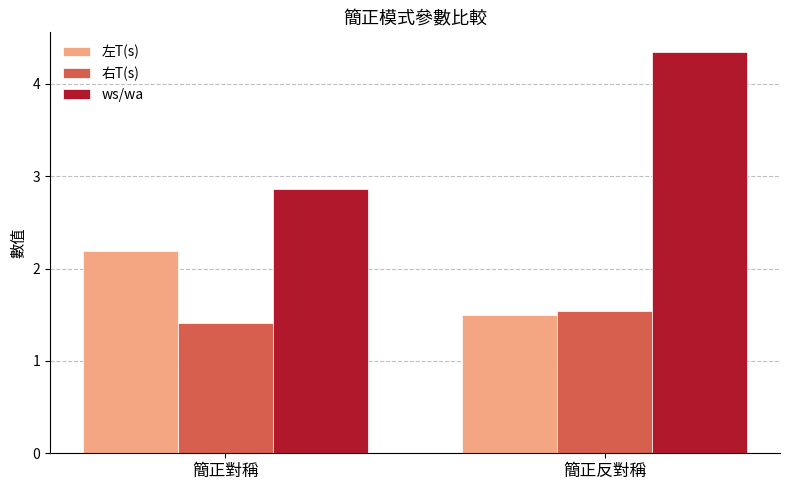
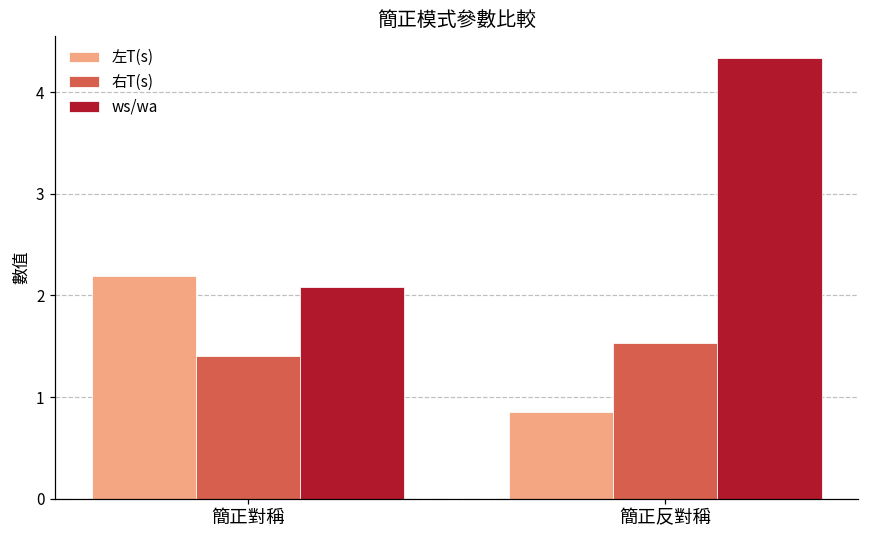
  {
    "左T(s)": {
      "簡正對稱": 2.2,
-     "簡正反對稱": 1.5
+     "簡正反對稱": 0.9
    },
    "右T(s)": {
      "簡正對稱": 1.4,
      "簡正反對稱": 1.5
    },
    "ws/wa": {
-     "簡正對稱": 2.9,
+     "簡正對稱": 2.1,
      "簡正反對稱": 4.3
    }
  }
